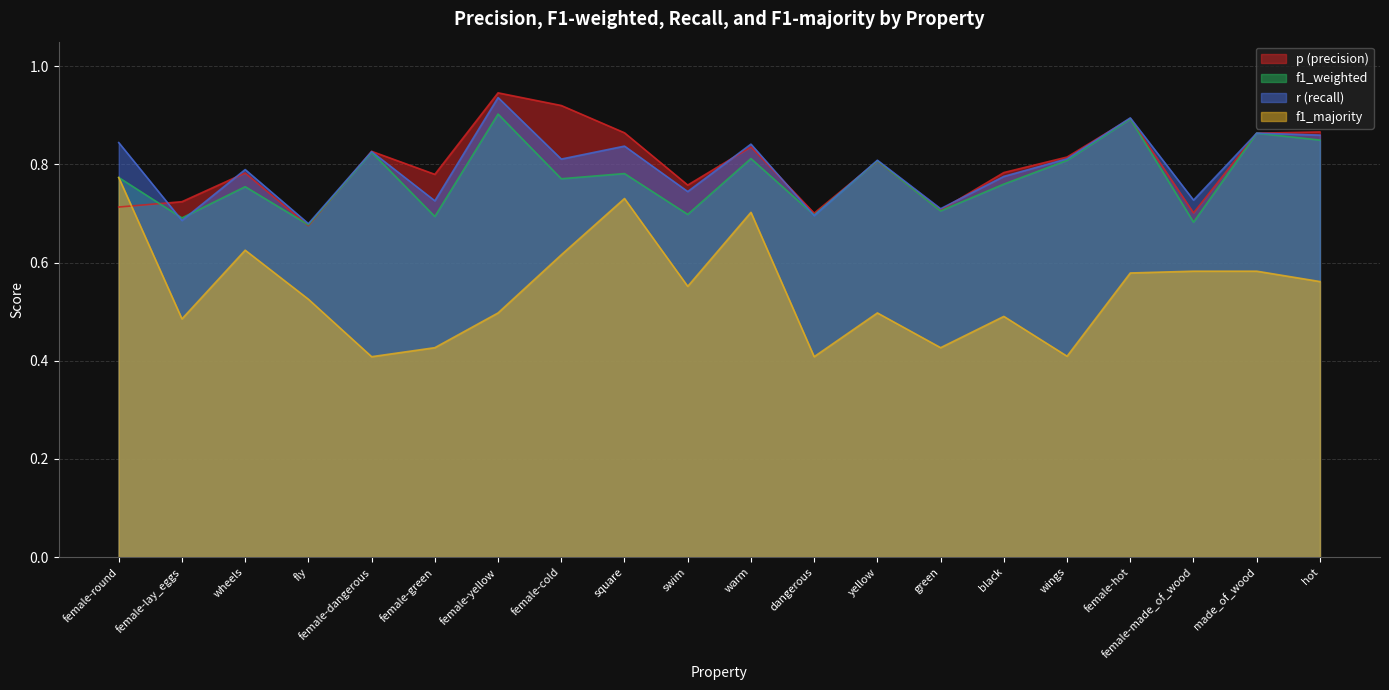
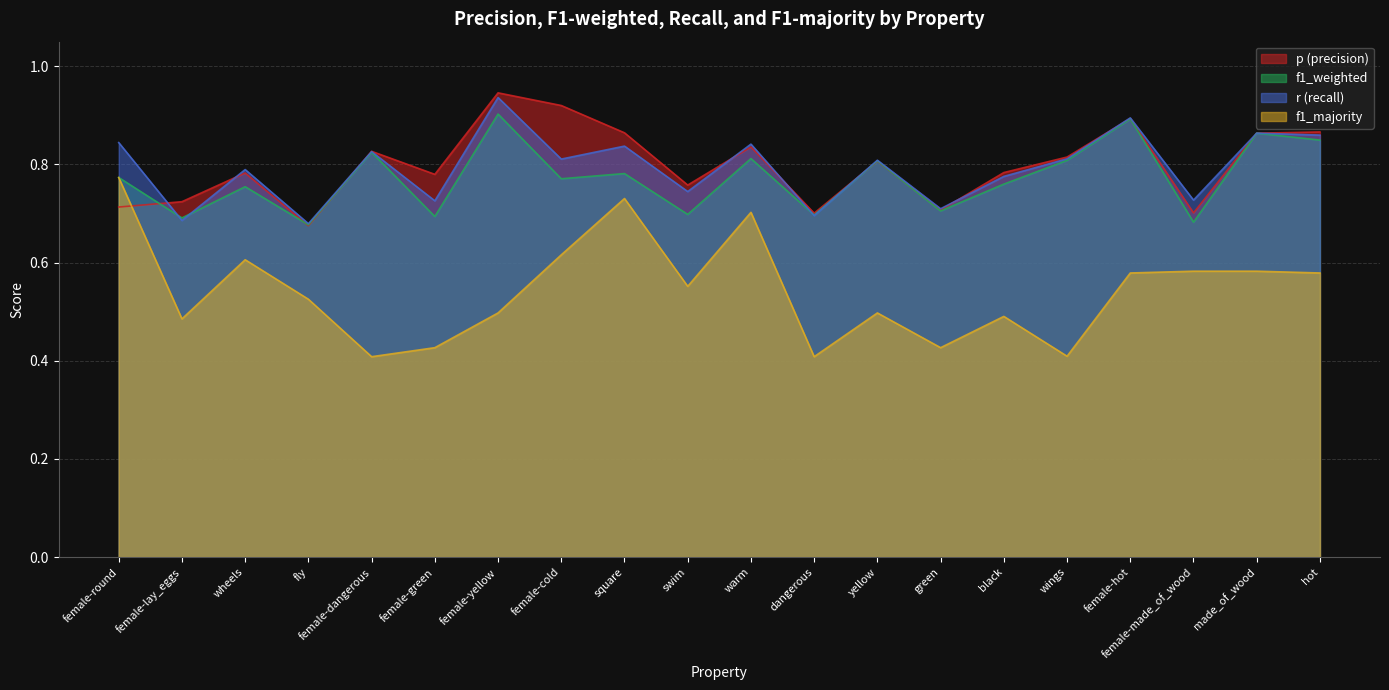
  {
    "p (precision)": {
      "female-round": 0.71,
      "female-lay_eggs": 0.72,
      "wheels": 0.78,
      "female-green": 0.78,
      "female-yellow": 0.95,
      "female-cold": 0.92,
      "square": 0.86,
      "swim": 0.76,
      "warm": 0.84,
      "black": 0.78,
      "female-made_of_wood": 0.70,
      "hot": 0.87
    },
    "f1_weighted": {
      "female-lay_eggs": 0.69,
      "wheels": 0.75,
      "female-green": 0.69,
      "female-yellow": 0.90,
      "female-cold": 0.77,
      "square": 0.78,
      "swim": 0.70,
      "warm": 0.81,
      "black": 0.76,
      "female-made_of_wood": 0.68,
      "hot": 0.85
    },
    "r (recall)": {
      "female-round": 0.84,
      "female-lay_eggs": 0.69,
      "wheels": 0.79,
      "female-green": 0.73,
      "female-yellow": 0.94,
      "female-cold": 0.81,
      "square": 0.84,
      "swim": 0.74,
      "warm": 0.84,
      "black": 0.78,
      "female-made_of_wood": 0.73,
      "hot": 0.86
    },
    "f1_majority": {
      "female-lay_eggs": 0.49,
-     "wheels": 0.63,
+     "wheels": 0.61,
      "fly": 0.53,
      "female-dangerous": 0.41,
      "female-green": 0.43,
      "female-yellow": 0.50,
      "female-cold": 0.62,
      "square": 0.73,
      "swim": 0.55,
      "warm": 0.70,
      "dangerous": 0.41,
      "yellow": 0.50,
      "green": 0.43,
      "black": 0.49,
      "wings": 0.41,
      "female-hot": 0.58,
      "female-made_of_wood": 0.58,
      "made_of_wood": 0.58,
-     "hot": 0.56
+     "hot": 0.58
    }
  }
